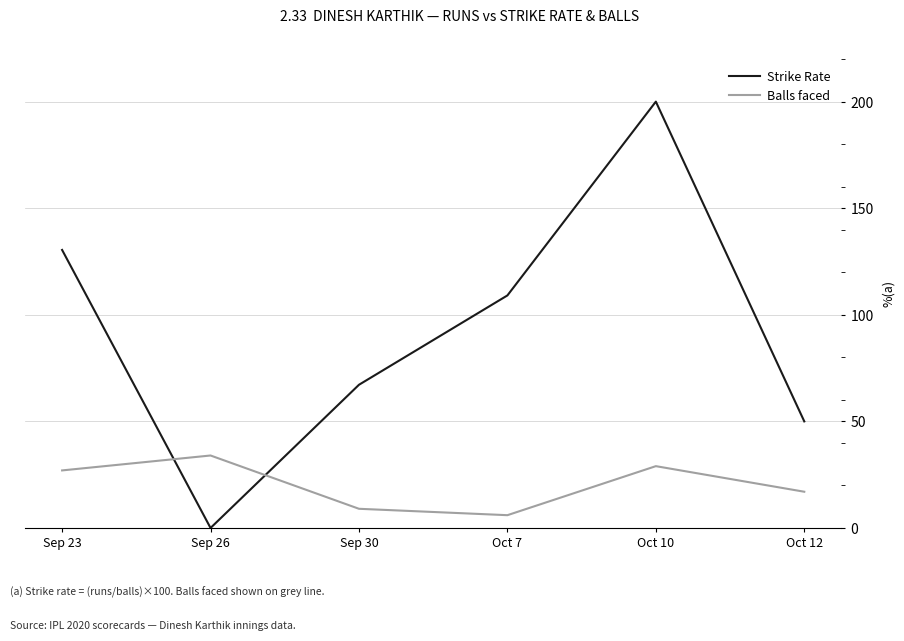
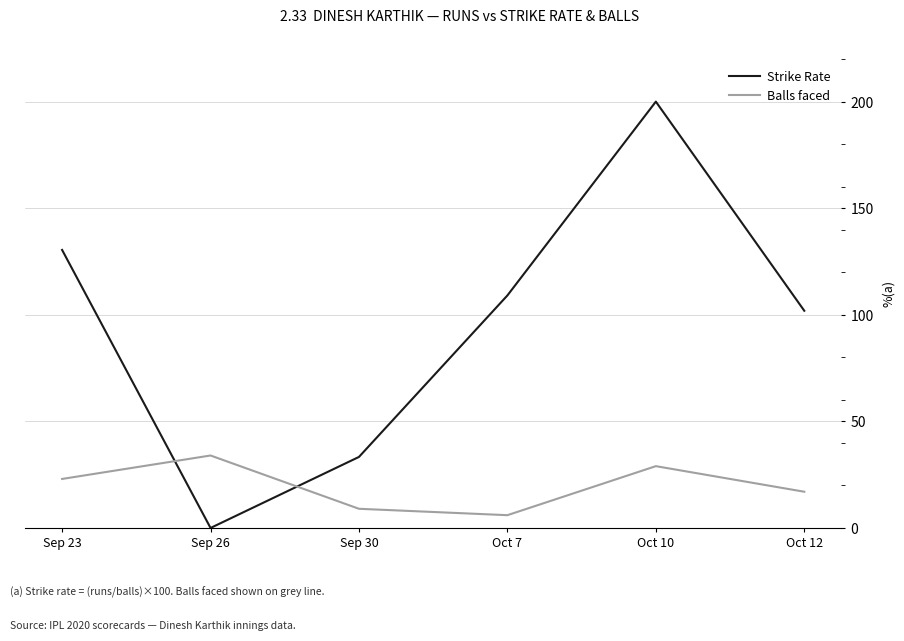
  {
    "Strike Rate": {
      "Sep 23": 130,
      "Sep 26": 0,
-     "Sep 30": 67,
+     "Sep 30": 33,
      "Oct 7": 109,
      "Oct 10": 200,
-     "Oct 12": 50
+     "Oct 12": 102
    },
    "Balls faced": {
-     "Sep 23": 27,
+     "Sep 23": 23,
      "Sep 26": 34,
      "Sep 30": 9,
      "Oct 7": 6,
      "Oct 10": 29,
      "Oct 12": 17
    }
  }
